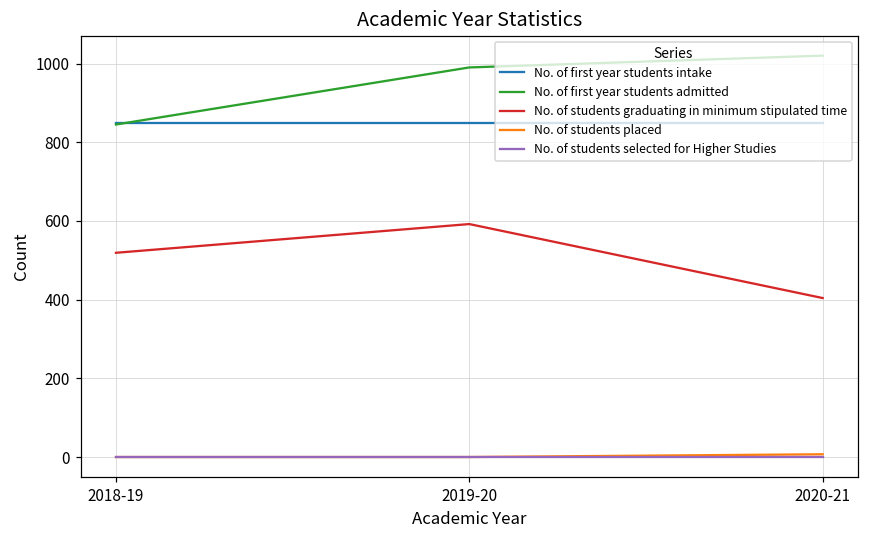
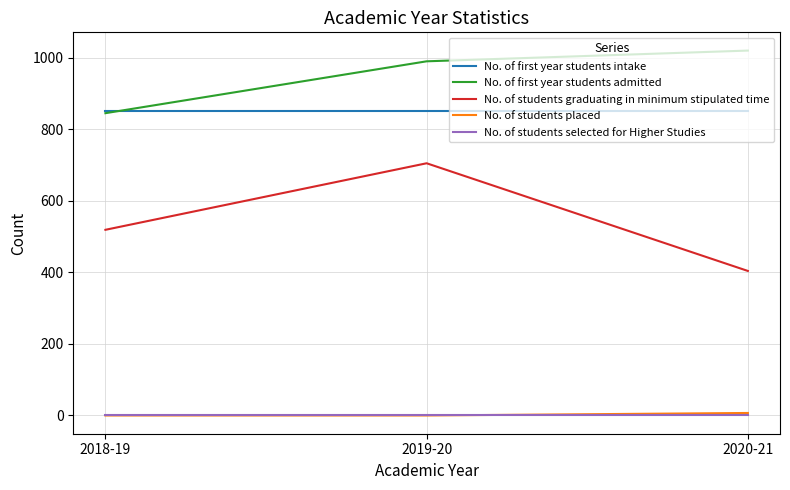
  {
    "No. of first year students intake": {
      "2019-20": 850
    },
    "No. of first year students admitted": {
      "2019-20": 990
    },
    "No. of students graduating in minimum stipulated time": {
      "2018-19": 520,
-     "2019-20": 590,
+     "2019-20": 710,
      "2020-21": 400
    }
  }
